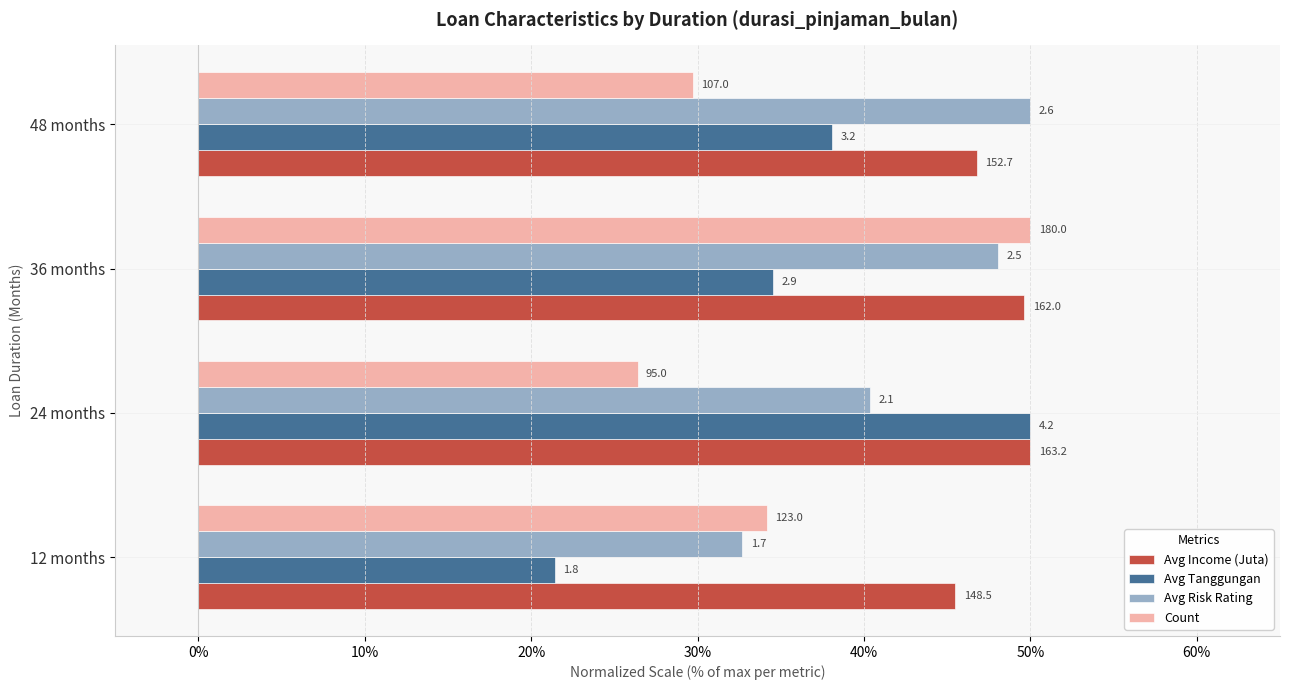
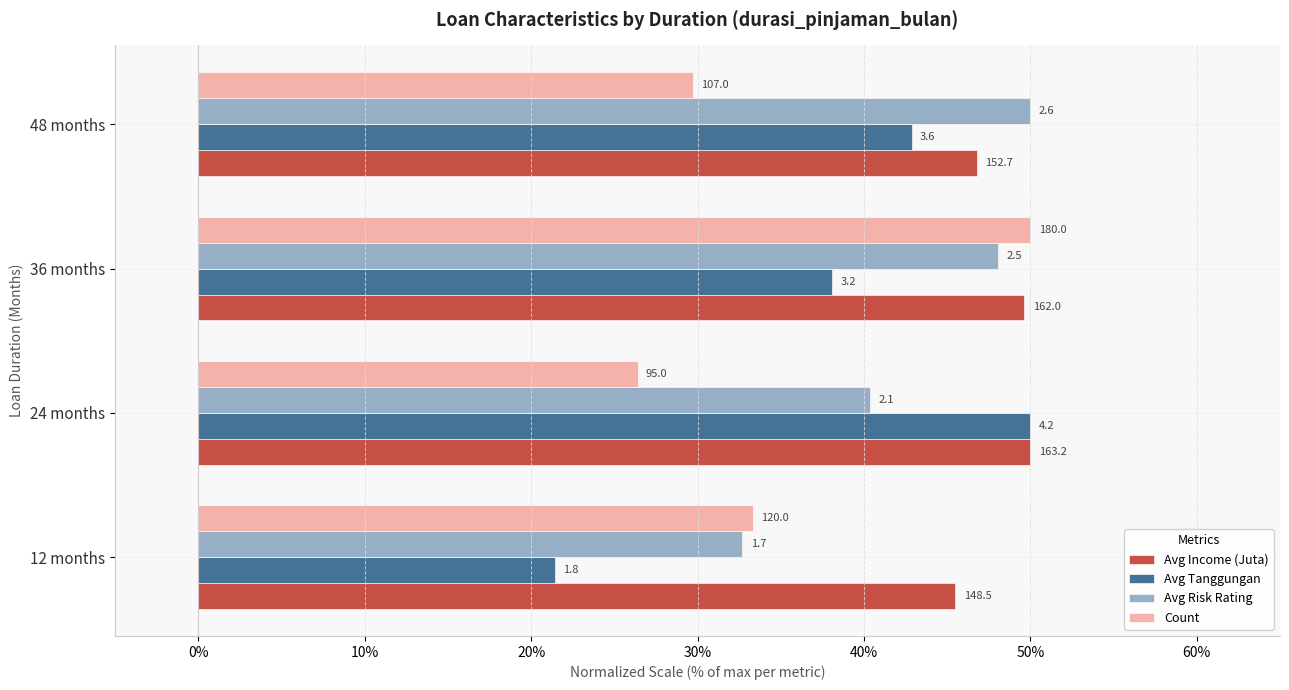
  {
    "Avg Tanggungan": {
-     "48 months": 3.2,
-     "36 months": 2.9
+     "48 months": 3.6,
+     "36 months": 3.2
    },
    "Count": {
-     "12 months": 123.0
+     "12 months": 120.0
    }
  }
